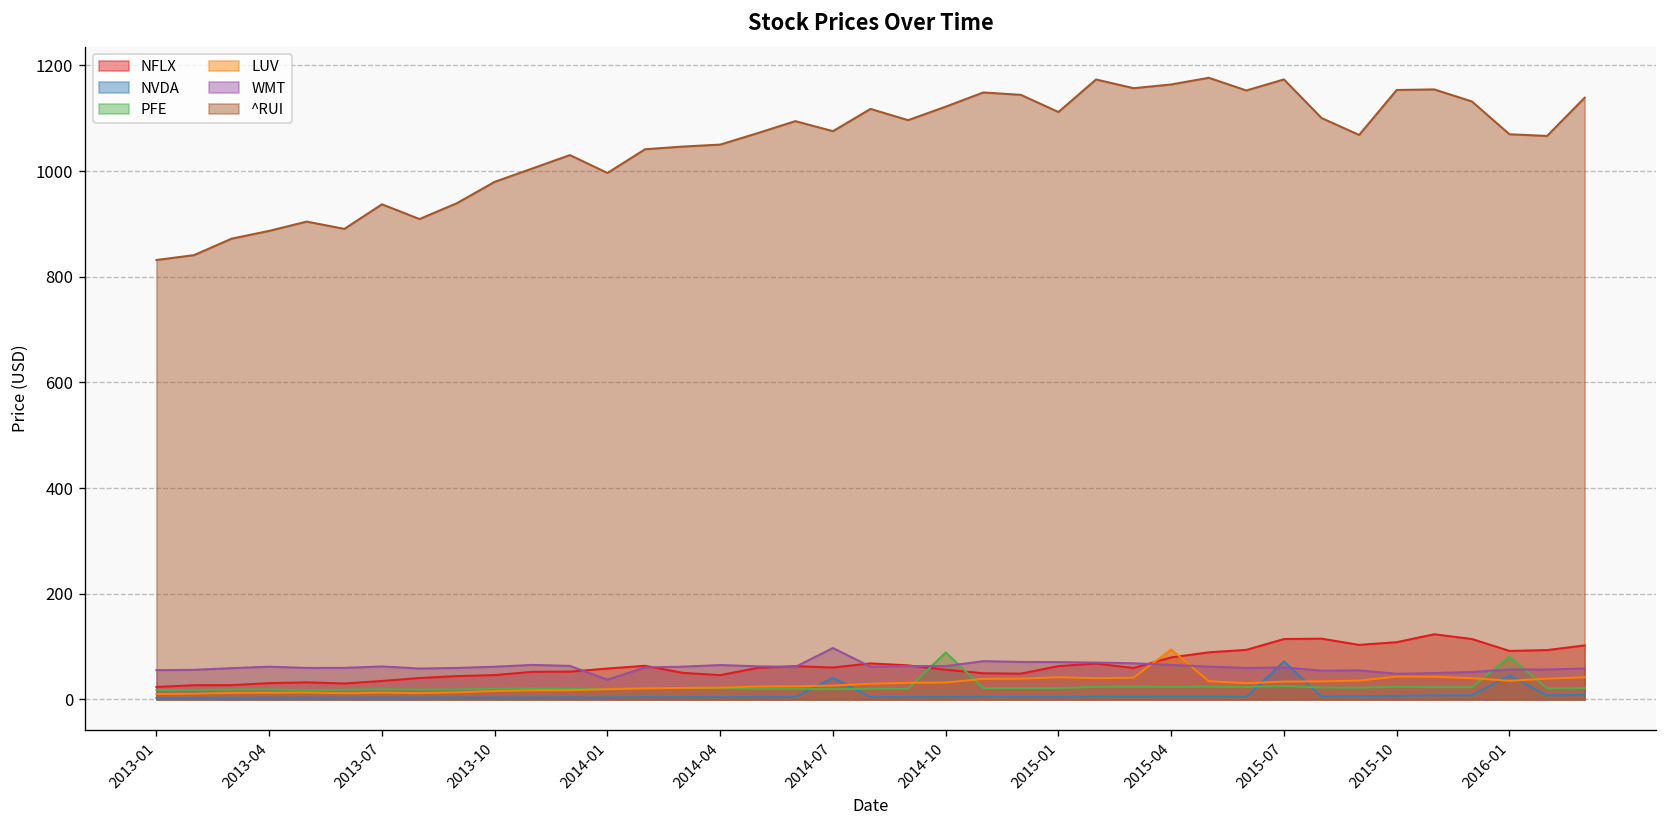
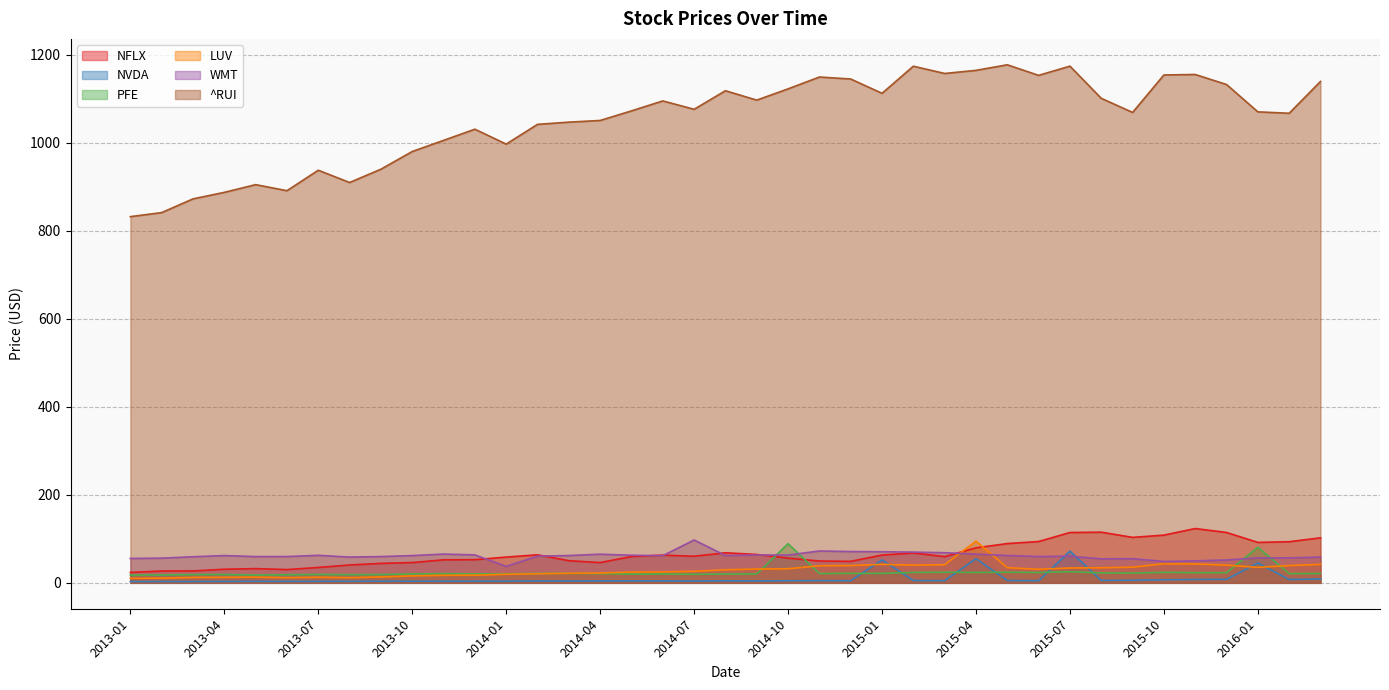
  {
    "NVDA": {
      "2013-01": 0,
      "2013-04": 0,
      "2013-07": 0,
      "2013-10": 0,
      "2014-01": 0,
      "2014-04": 0,
-     "2014-07": 40,
+     "2014-07": 0,
      "2014-10": 0,
-     "2015-01": 0,
-     "2015-04": 10,
+     "2015-01": 50,
+     "2015-04": 50,
      "2015-07": 70,
      "2015-10": 10,
      "2016-01": 50
    },
    "PFE": {
      "2013-01": 20,
      "2013-04": 20,
      "2013-07": 20,
      "2014-07": 20,
      "2014-10": 90,
      "2015-01": 20,
      "2015-04": 20,
      "2015-07": 30,
      "2015-10": 20,
      "2016-01": 80
    },
    "LUV": {
      "2013-01": 10,
      "2013-04": 10,
      "2013-07": 10,
      "2014-07": 30,
      "2014-10": 30,
      "2015-01": 40,
      "2015-04": 90,
      "2015-07": 30,
      "2016-01": 40
    },
    "WMT": {
      "2013-01": 60,
      "2013-04": 60,
      "2013-07": 60,
      "2013-10": 60,
      "2014-01": 40,
      "2014-04": 70,
      "2014-07": 100,
      "2014-10": 60,
      "2015-01": 70,
      "2015-04": 70,
      "2015-07": 60,
      "2016-01": 60
    }
  }
